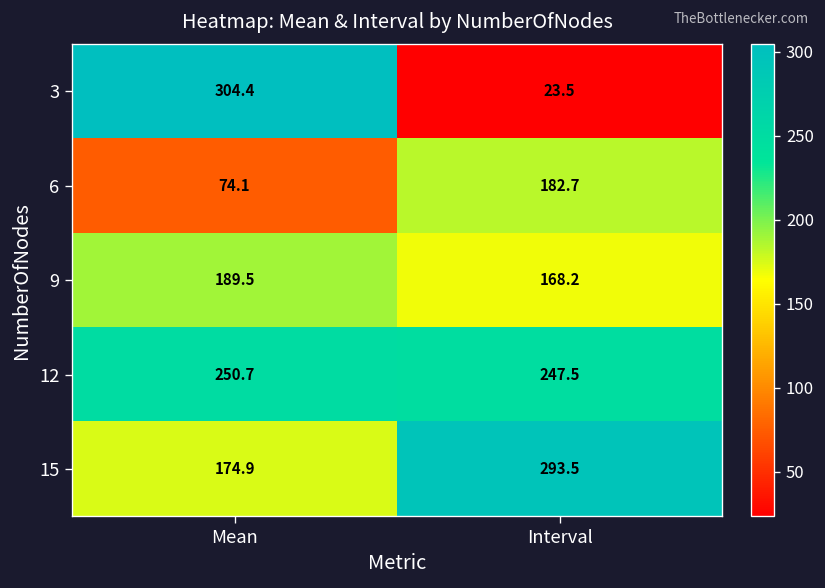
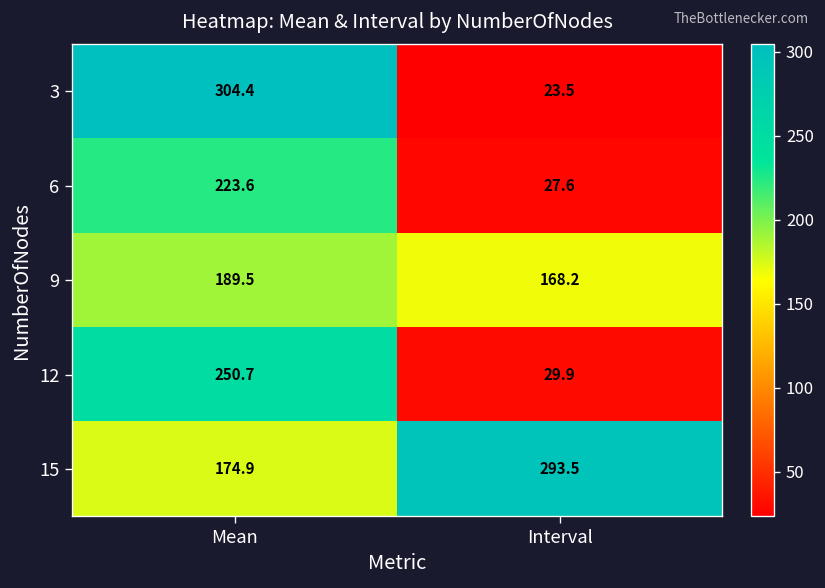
  {
    "3": {
      "Mean": 304.4,
      "Interval": 23.5
    },
    "6": {
-     "Mean": 74.1,
-     "Interval": 182.7
+     "Mean": 223.6,
+     "Interval": 27.6
    },
    "9": {
      "Mean": 189.5,
      "Interval": 168.2
    },
    "12": {
      "Mean": 250.7,
-     "Interval": 247.5
+     "Interval": 29.9
    },
    "15": {
      "Mean": 174.9,
      "Interval": 293.5
    }
  }
